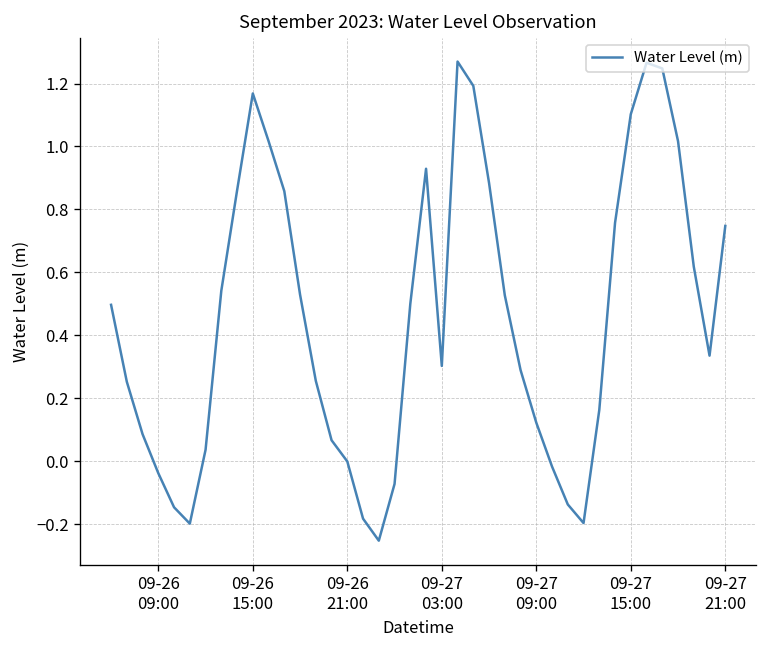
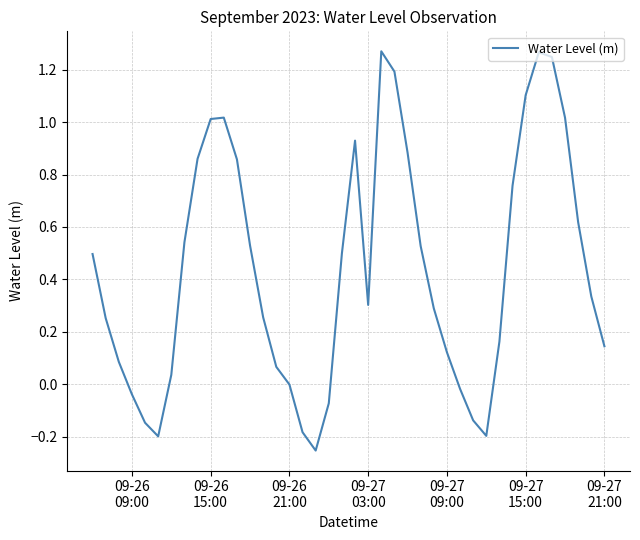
  {
    "09-26 09:00": -0.04,
-   "09-26 15:00": 1.17,
+   "09-26 15:00": 1.01,
    "09-26 21:00": 0.00,
    "09-27 03:00": 0.30,
    "09-27 09:00": 0.12,
    "09-27 15:00": 1.10,
-   "09-27 21:00": 0.75
+   "09-27 21:00": 0.15
  }
